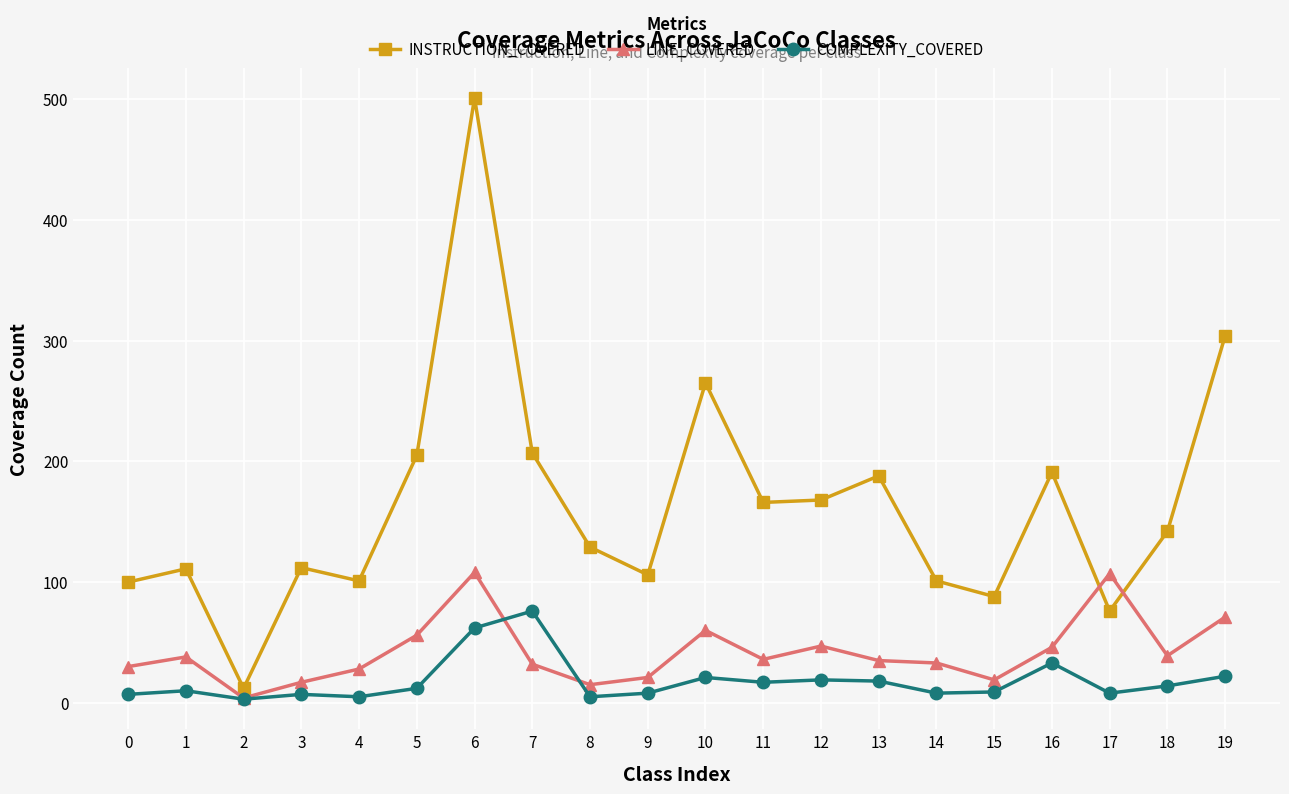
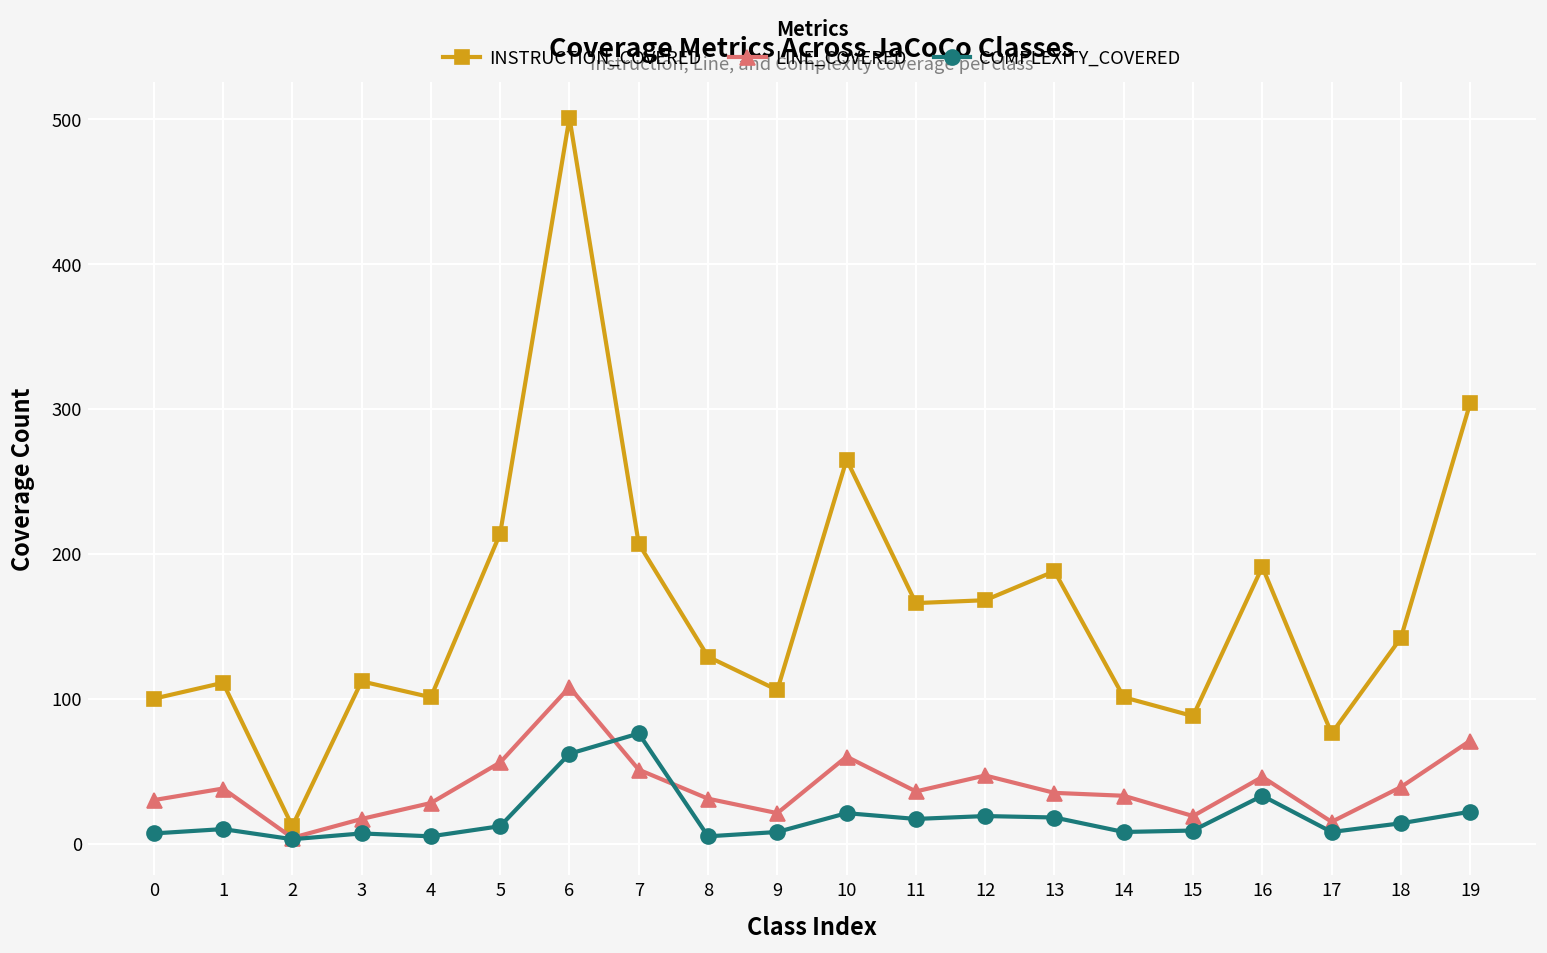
  {
    "INSTRUCTION_COVERED": {
      "0": 100,
      "1": 111,
      "2": 12,
      "3": 112,
      "4": 101,
-     "5": 205,
+     "5": 214,
      "6": 501,
      "7": 207,
      "8": 129,
      "9": 106,
      "10": 265,
      "11": 166,
      "12": 168,
      "13": 188,
      "14": 101,
      "15": 88,
      "16": 191,
      "17": 76,
      "18": 142,
      "19": 304
    },
    "LINE_COVERED": {
      "0": 30,
      "1": 38,
      "3": 17,
      "4": 28,
      "5": 56,
      "6": 108,
-     "7": 32,
-     "8": 15,
+     "7": 51,
+     "8": 31,
      "9": 21,
      "10": 60,
      "11": 36,
      "12": 47,
      "13": 35,
      "14": 33,
      "15": 19,
      "16": 46,
-     "17": 107,
+     "17": 15,
      "18": 39,
      "19": 71
    },
    "COMPLEXITY_COVERED": {
      "0": 7,
      "1": 10,
      "3": 7,
      "4": 5,
      "5": 12,
      "6": 62,
      "7": 76,
      "8": 5,
      "9": 8,
      "10": 21,
      "11": 17,
      "12": 19,
      "13": 18,
      "14": 8,
      "15": 9,
      "16": 33,
      "17": 8,
      "18": 14,
      "19": 22
    }
  }
